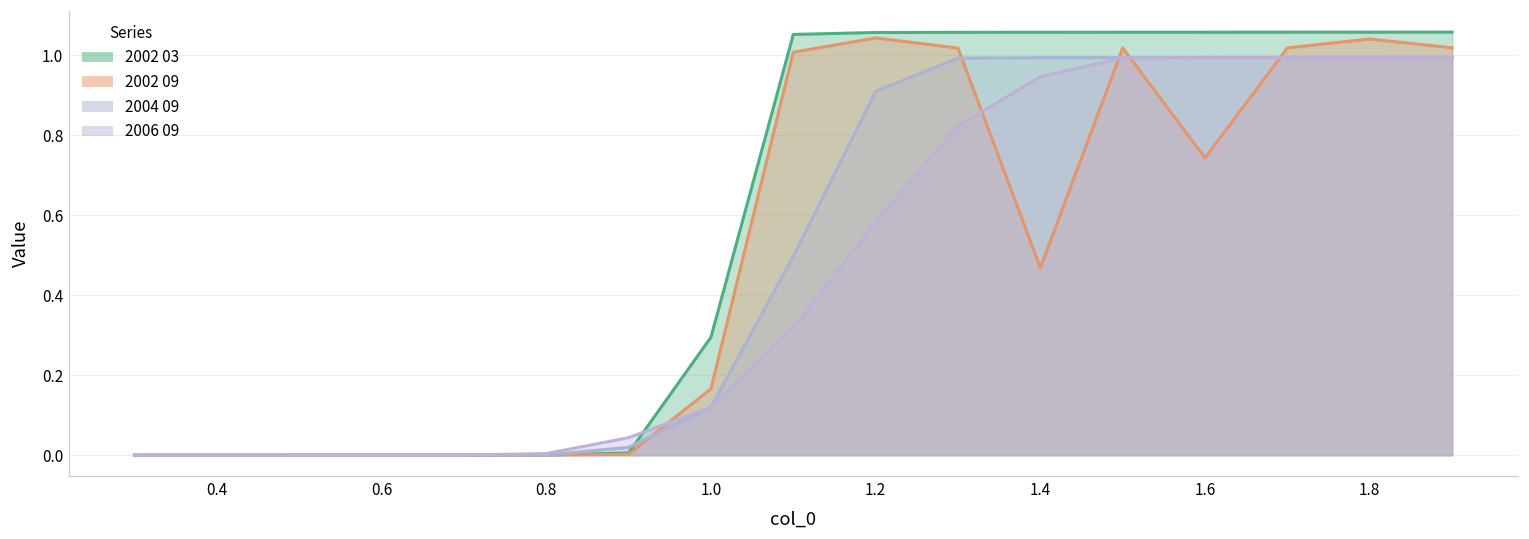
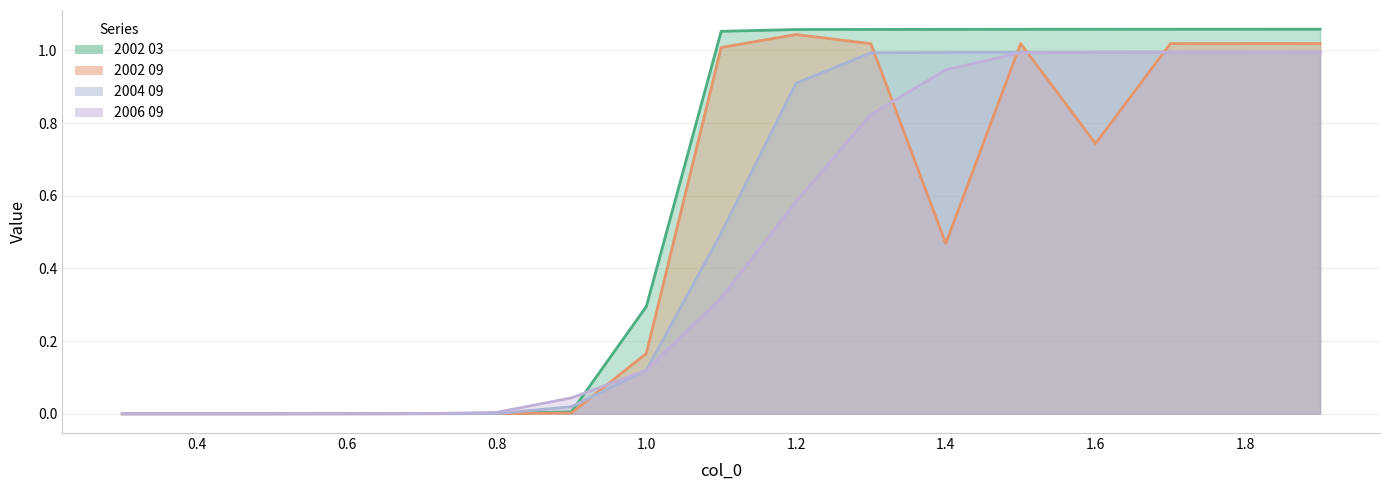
  {
    "2002 03": {
      "1.0": 0.30,
      "1.2": 1.06,
      "1.4": 1.06,
      "1.6": 1.06,
      "1.8": 1.06
    },
    "2002 09": {
      "1.0": 0.17,
      "1.2": 1.04,
      "1.4": 0.47,
      "1.6": 0.74,
-     "1.8": 1.04
+     "1.8": 1.02
    }
  }
